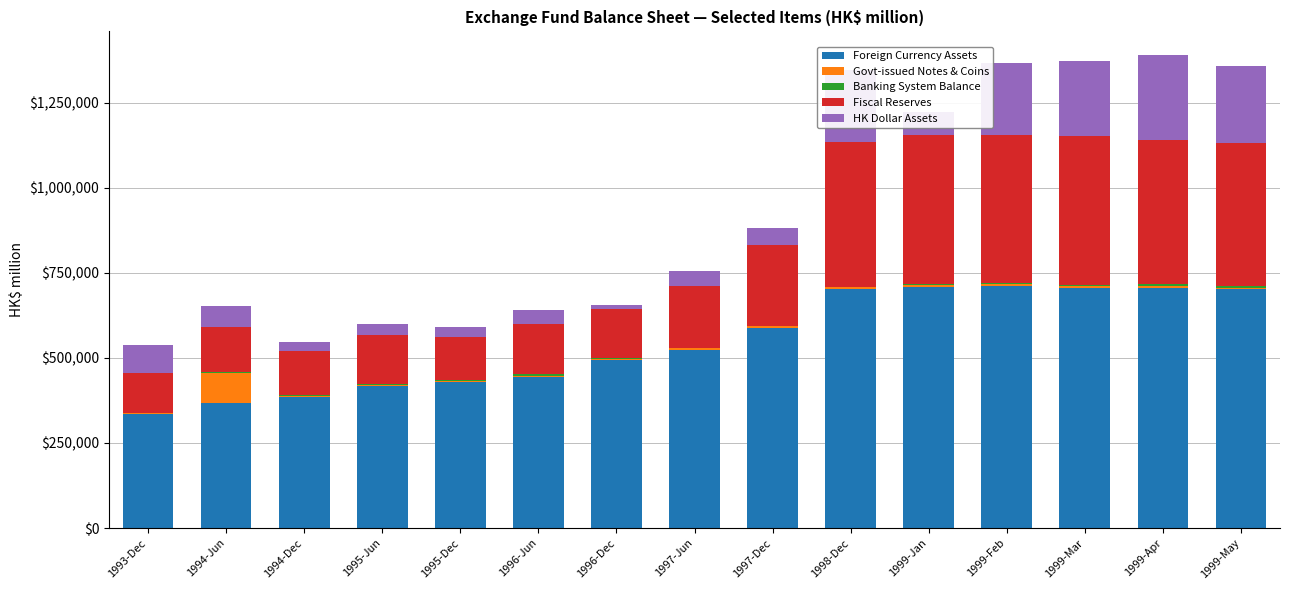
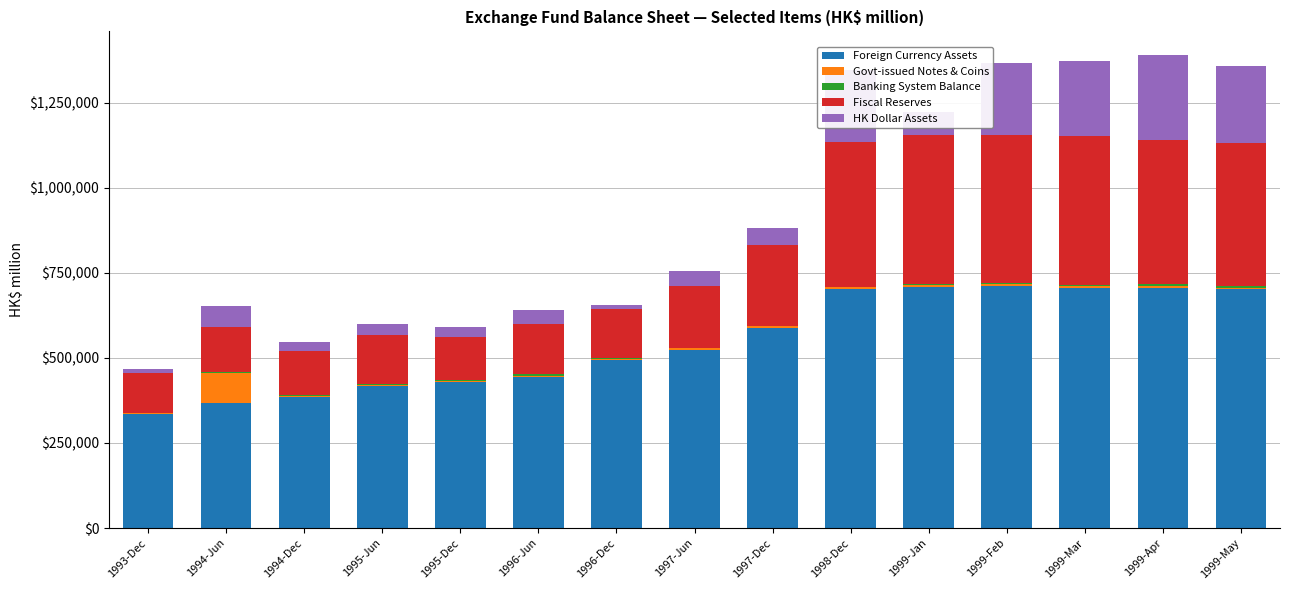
  {
    "Foreign Currency Assets": {
      "1993-Dec": "$340,000",
      "1994-Jun": "$370,000",
      "1994-Dec": "$380,000",
      "1995-Jun": "$420,000",
      "1995-Dec": "$430,000",
      "1996-Jun": "$440,000",
      "1996-Dec": "$490,000",
      "1997-Jun": "$520,000",
      "1997-Dec": "$590,000",
      "1998-Dec": "$700,000",
      "1999-Jan": "$710,000",
      "1999-Feb": "$710,000",
      "1999-Mar": "$710,000",
      "1999-Apr": "$710,000",
      "1999-May": "$700,000"
    },
    "Govt-issued Notes & Coins": {
      "1994-Jun": "$90,000"
    },
    "Fiscal Reserves": {
      "1993-Dec": "$120,000",
      "1994-Jun": "$130,000",
      "1994-Dec": "$130,000",
      "1995-Jun": "$140,000",
      "1995-Dec": "$130,000",
      "1996-Jun": "$150,000",
      "1996-Dec": "$150,000",
      "1997-Jun": "$180,000",
      "1997-Dec": "$240,000",
      "1998-Dec": "$420,000",
      "1999-Jan": "$440,000",
      "1999-Feb": "$440,000",
      "1999-Mar": "$440,000",
      "1999-Apr": "$420,000",
      "1999-May": "$420,000"
    },
    "HK Dollar Assets": {
-     "1993-Dec": "$80,000",
+     "1993-Dec": "$10,000",
      "1994-Jun": "$60,000",
      "1994-Dec": "$20,000",
      "1995-Jun": "$30,000",
      "1995-Dec": "$30,000",
      "1996-Jun": "$40,000",
      "1996-Dec": "$10,000",
      "1997-Jun": "$40,000",
      "1997-Dec": "$50,000",
      "1999-Feb": "$210,000",
      "1999-Mar": "$220,000",
      "1999-Apr": "$250,000",
      "1999-May": "$230,000"
    }
  }
